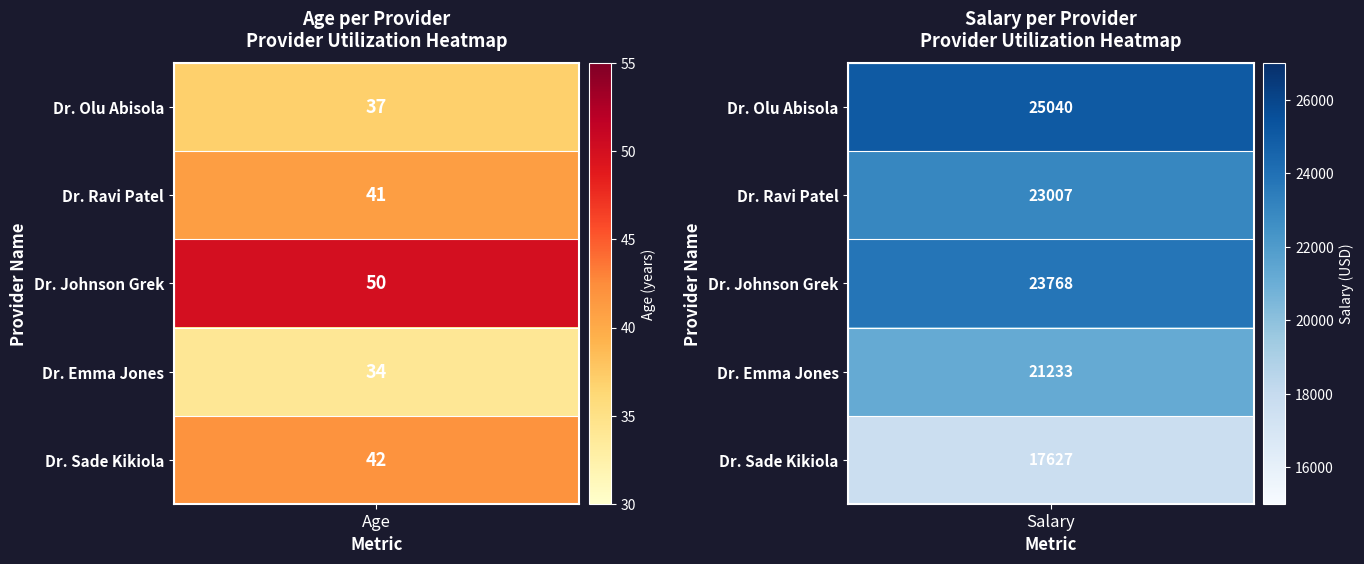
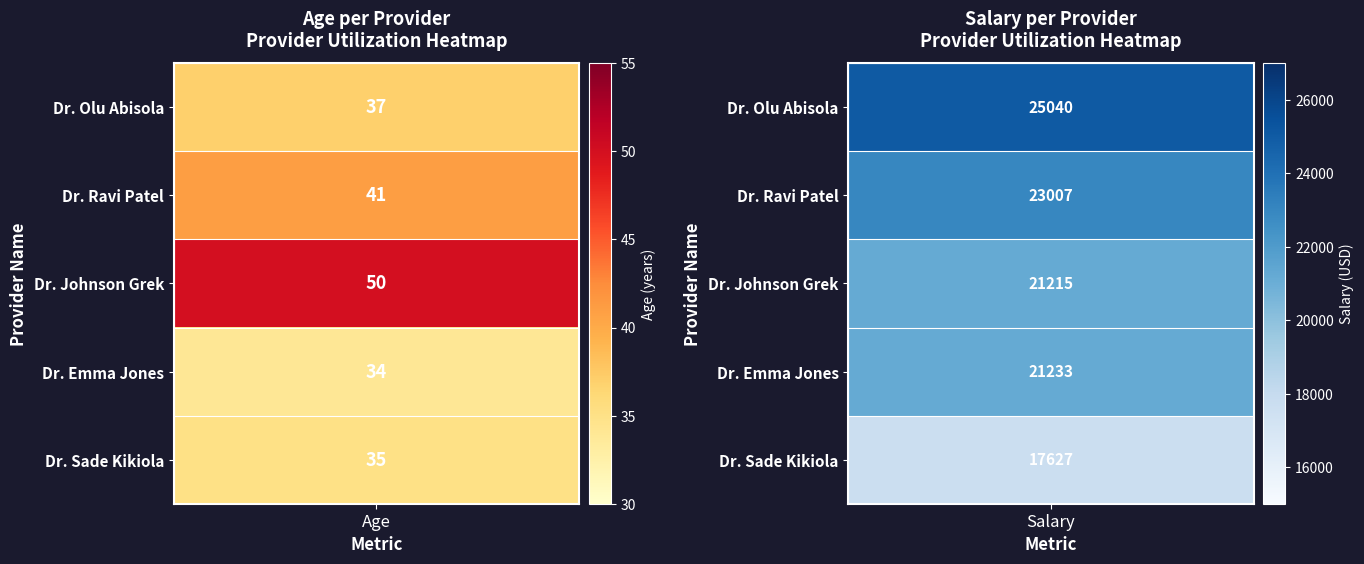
  {
    "Age per Provider Provider Utilization Heatmap": {
      "Dr. Olu Abisola": {
        "Age": 37
      },
      "Dr. Ravi Patel": {
        "Age": 41
      },
      "Dr. Johnson Grek": {
        "Age": 50
      },
      "Dr. Emma Jones": {
        "Age": 34
      },
      "Dr. Sade Kikiola": {
-       "Age": 42
+       "Age": 35
      }
    },
    "Salary per Provider Provider Utilization Heatmap": {
      "Dr. Olu Abisola": {
        "Salary": 25040
      },
      "Dr. Ravi Patel": {
        "Salary": 23007
      },
      "Dr. Johnson Grek": {
-       "Salary": 23768
+       "Salary": 21215
      },
      "Dr. Emma Jones": {
        "Salary": 21233
      },
      "Dr. Sade Kikiola": {
        "Salary": 17627
      }
    }
  }
